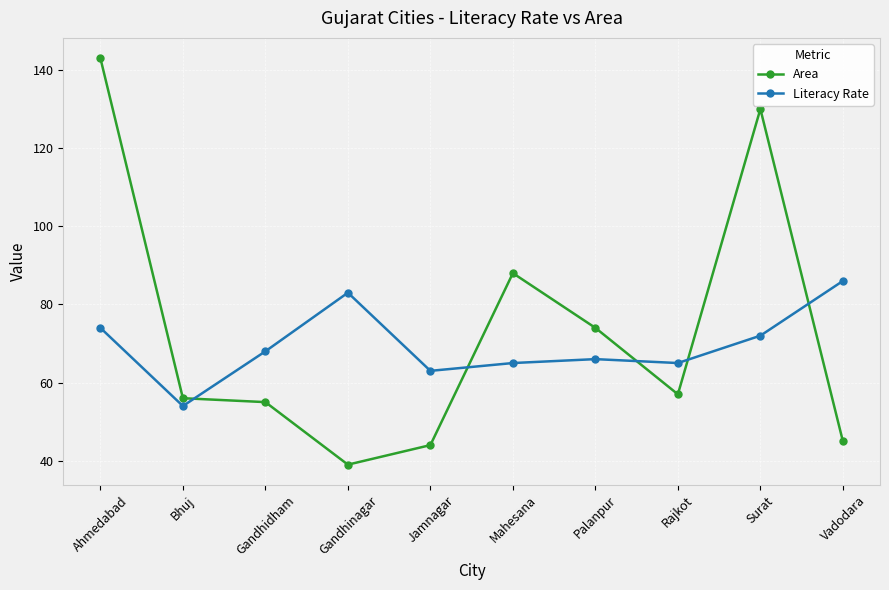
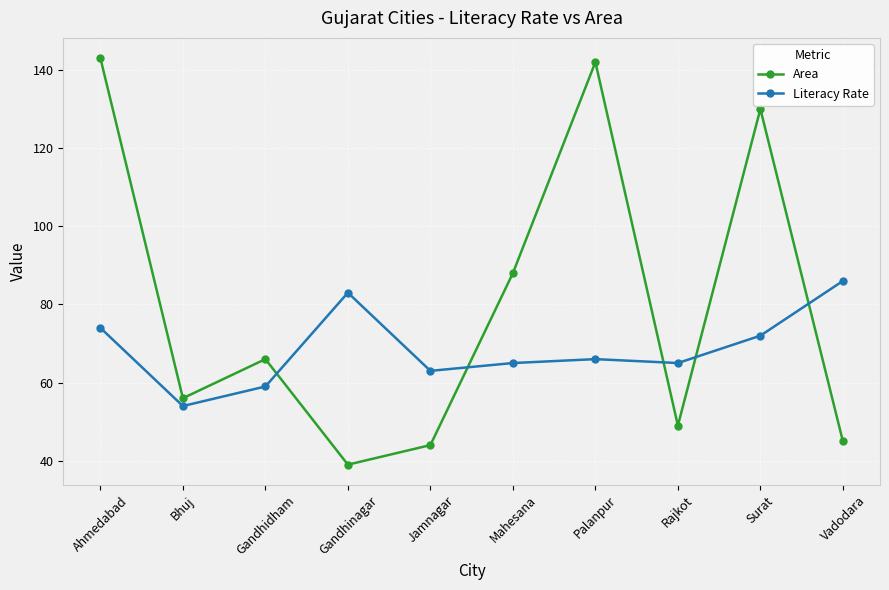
  {
    "Area": {
      "Ahmedabad": 143,
      "Bhuj": 56,
-     "Gandhidham": 55,
+     "Gandhidham": 66,
      "Gandhinagar": 39,
      "Jamnagar": 44,
      "Mahesana": 88,
-     "Palanpur": 74,
-     "Rajkot": 57,
+     "Palanpur": 142,
+     "Rajkot": 49,
      "Surat": 130,
      "Vadodara": 45
    },
    "Literacy Rate": {
      "Ahmedabad": 74,
      "Bhuj": 54,
-     "Gandhidham": 68,
+     "Gandhidham": 59,
      "Gandhinagar": 83,
      "Jamnagar": 63,
      "Mahesana": 65,
      "Palanpur": 66,
      "Rajkot": 65,
      "Surat": 72,
      "Vadodara": 86
    }
  }
